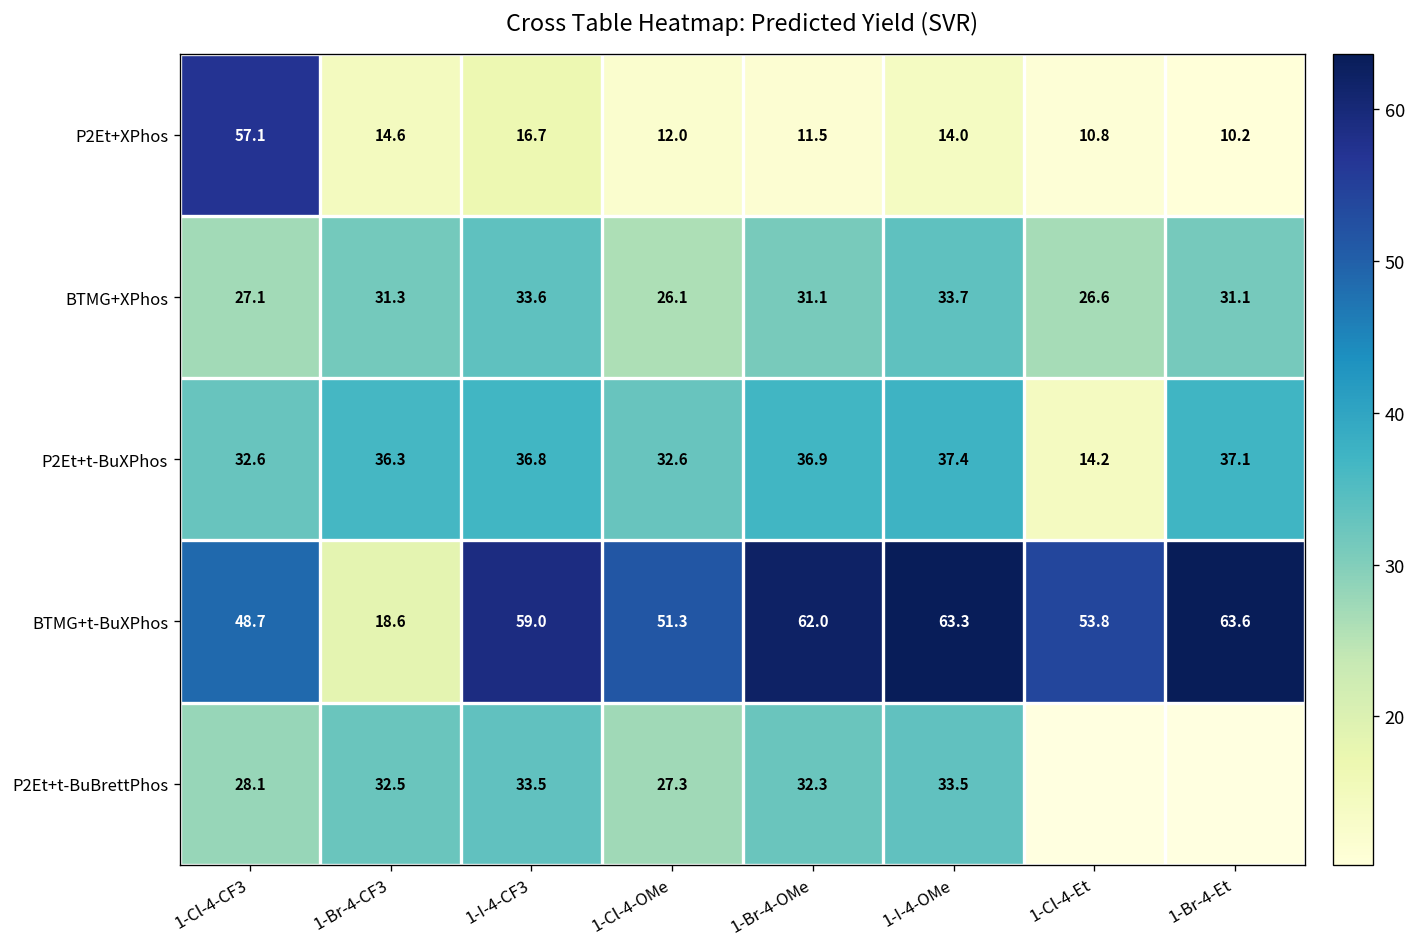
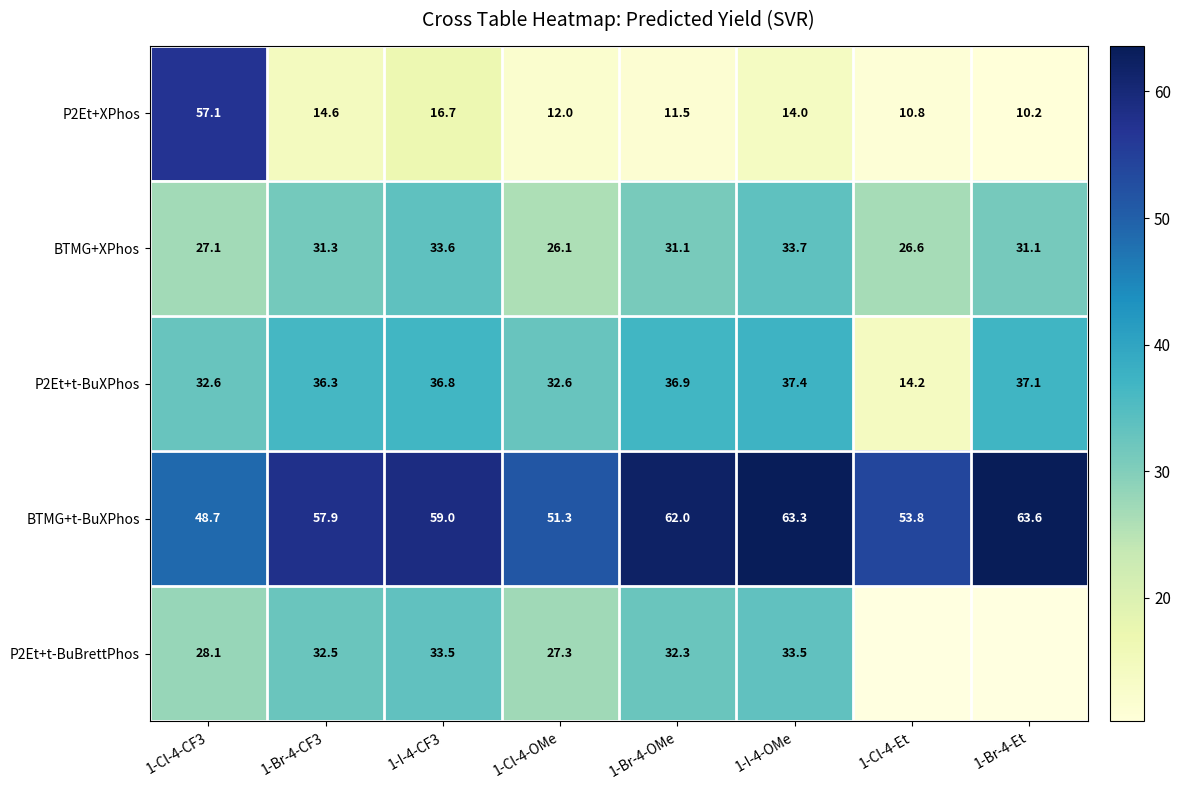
  {
    "P2Et+XPhos": {
      "1-Cl-4-CF3": 57.1,
      "1-Br-4-CF3": 14.6,
      "1-I-4-CF3": 16.7,
      "1-Cl-4-OMe": 12.0,
      "1-Br-4-OMe": 11.5,
      "1-I-4-OMe": 14.0,
      "1-Cl-4-Et": 10.8,
      "1-Br-4-Et": 10.2
    },
    "BTMG+XPhos": {
      "1-Cl-4-CF3": 27.1,
      "1-Br-4-CF3": 31.3,
      "1-I-4-CF3": 33.6,
      "1-Cl-4-OMe": 26.1,
      "1-Br-4-OMe": 31.1,
      "1-I-4-OMe": 33.7,
      "1-Cl-4-Et": 26.6,
      "1-Br-4-Et": 31.1
    },
    "P2Et+t-BuXPhos": {
      "1-Cl-4-CF3": 32.6,
      "1-Br-4-CF3": 36.3,
      "1-I-4-CF3": 36.8,
      "1-Cl-4-OMe": 32.6,
      "1-Br-4-OMe": 36.9,
      "1-I-4-OMe": 37.4,
      "1-Cl-4-Et": 14.2,
      "1-Br-4-Et": 37.1
    },
    "BTMG+t-BuXPhos": {
      "1-Cl-4-CF3": 48.7,
-     "1-Br-4-CF3": 18.6,
+     "1-Br-4-CF3": 57.9,
      "1-I-4-CF3": 59.0,
      "1-Cl-4-OMe": 51.3,
      "1-Br-4-OMe": 62.0,
      "1-I-4-OMe": 63.3,
      "1-Cl-4-Et": 53.8,
      "1-Br-4-Et": 63.6
    },
    "P2Et+t-BuBrettPhos": {
      "1-Cl-4-CF3": 28.1,
      "1-Br-4-CF3": 32.5,
      "1-I-4-CF3": 33.5,
      "1-Cl-4-OMe": 27.3,
      "1-Br-4-OMe": 32.3,
      "1-I-4-OMe": 33.5
    }
  }
